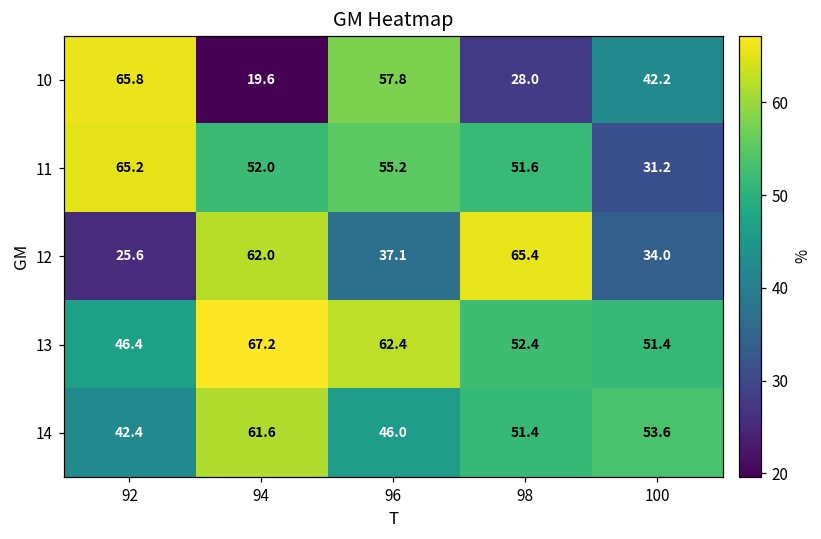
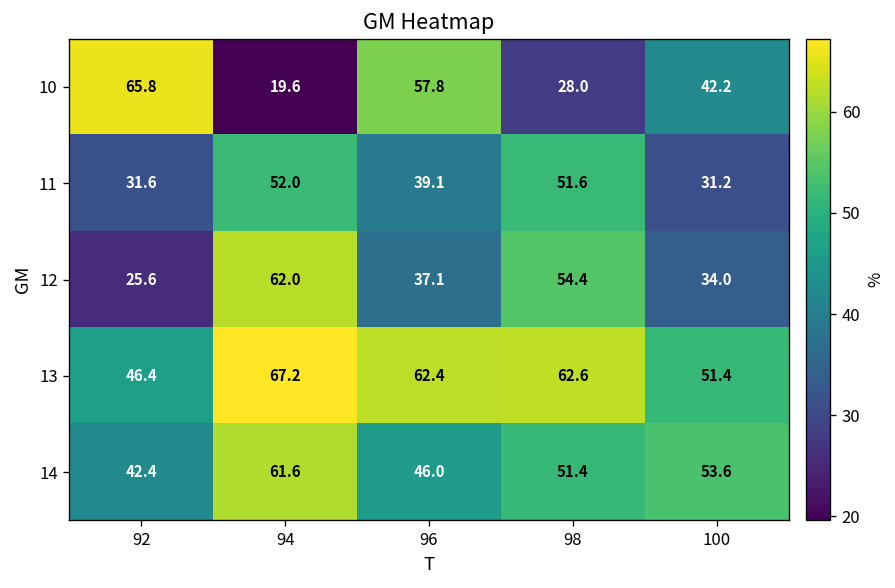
  {
    "10": {
      "92": 65.8,
      "94": 19.6,
      "96": 57.8,
      "98": 28.0,
      "100": 42.2
    },
    "11": {
-     "92": 65.2,
+     "92": 31.6,
      "94": 52.0,
-     "96": 55.2,
+     "96": 39.1,
      "98": 51.6,
      "100": 31.2
    },
    "12": {
      "92": 25.6,
      "94": 62.0,
      "96": 37.1,
-     "98": 65.4,
+     "98": 54.4,
      "100": 34.0
    },
    "13": {
      "92": 46.4,
      "94": 67.2,
      "96": 62.4,
-     "98": 52.4,
+     "98": 62.6,
      "100": 51.4
    },
    "14": {
      "92": 42.4,
      "94": 61.6,
      "96": 46.0,
      "98": 51.4,
      "100": 53.6
    }
  }
